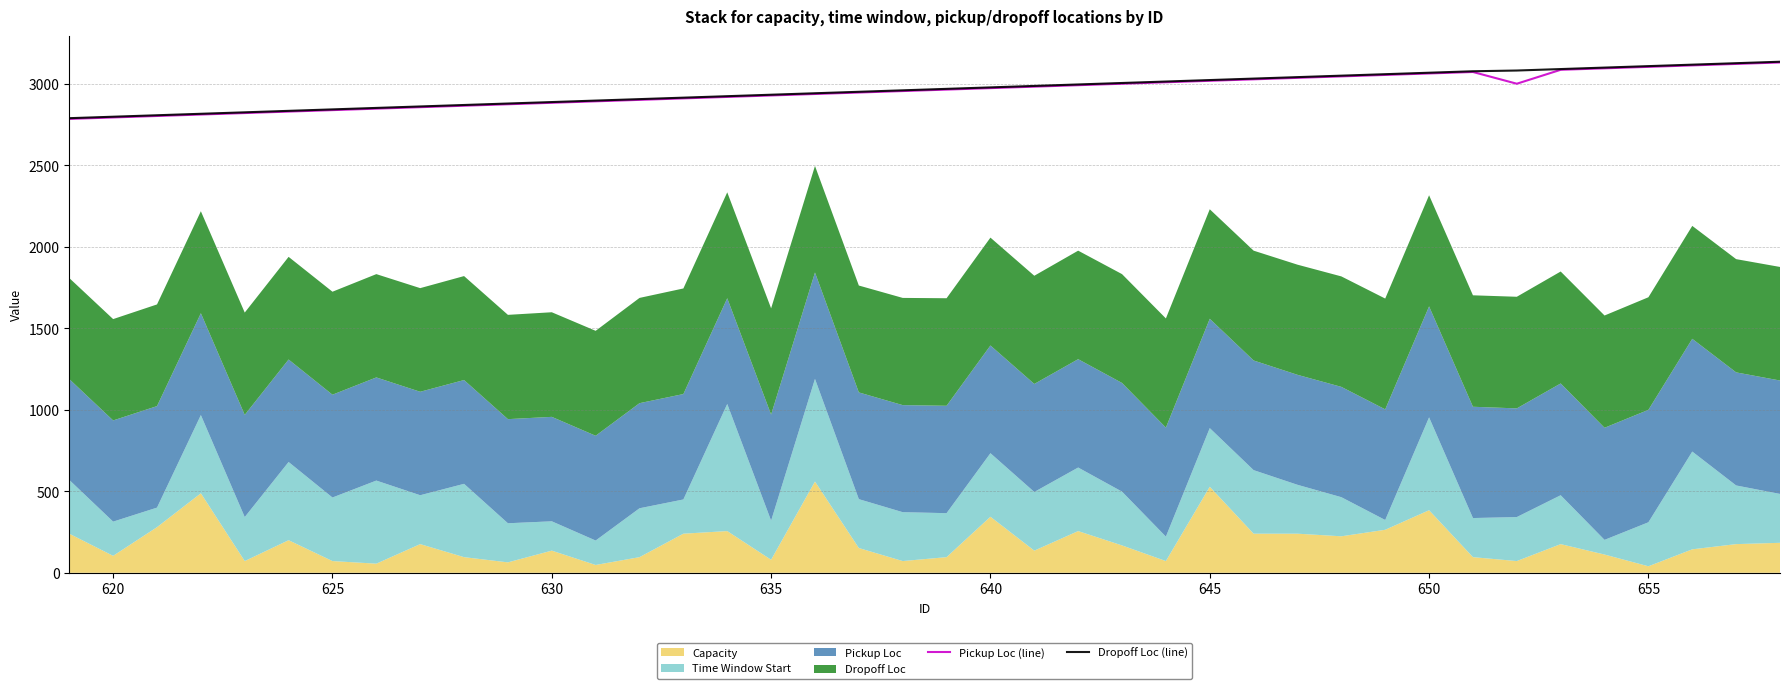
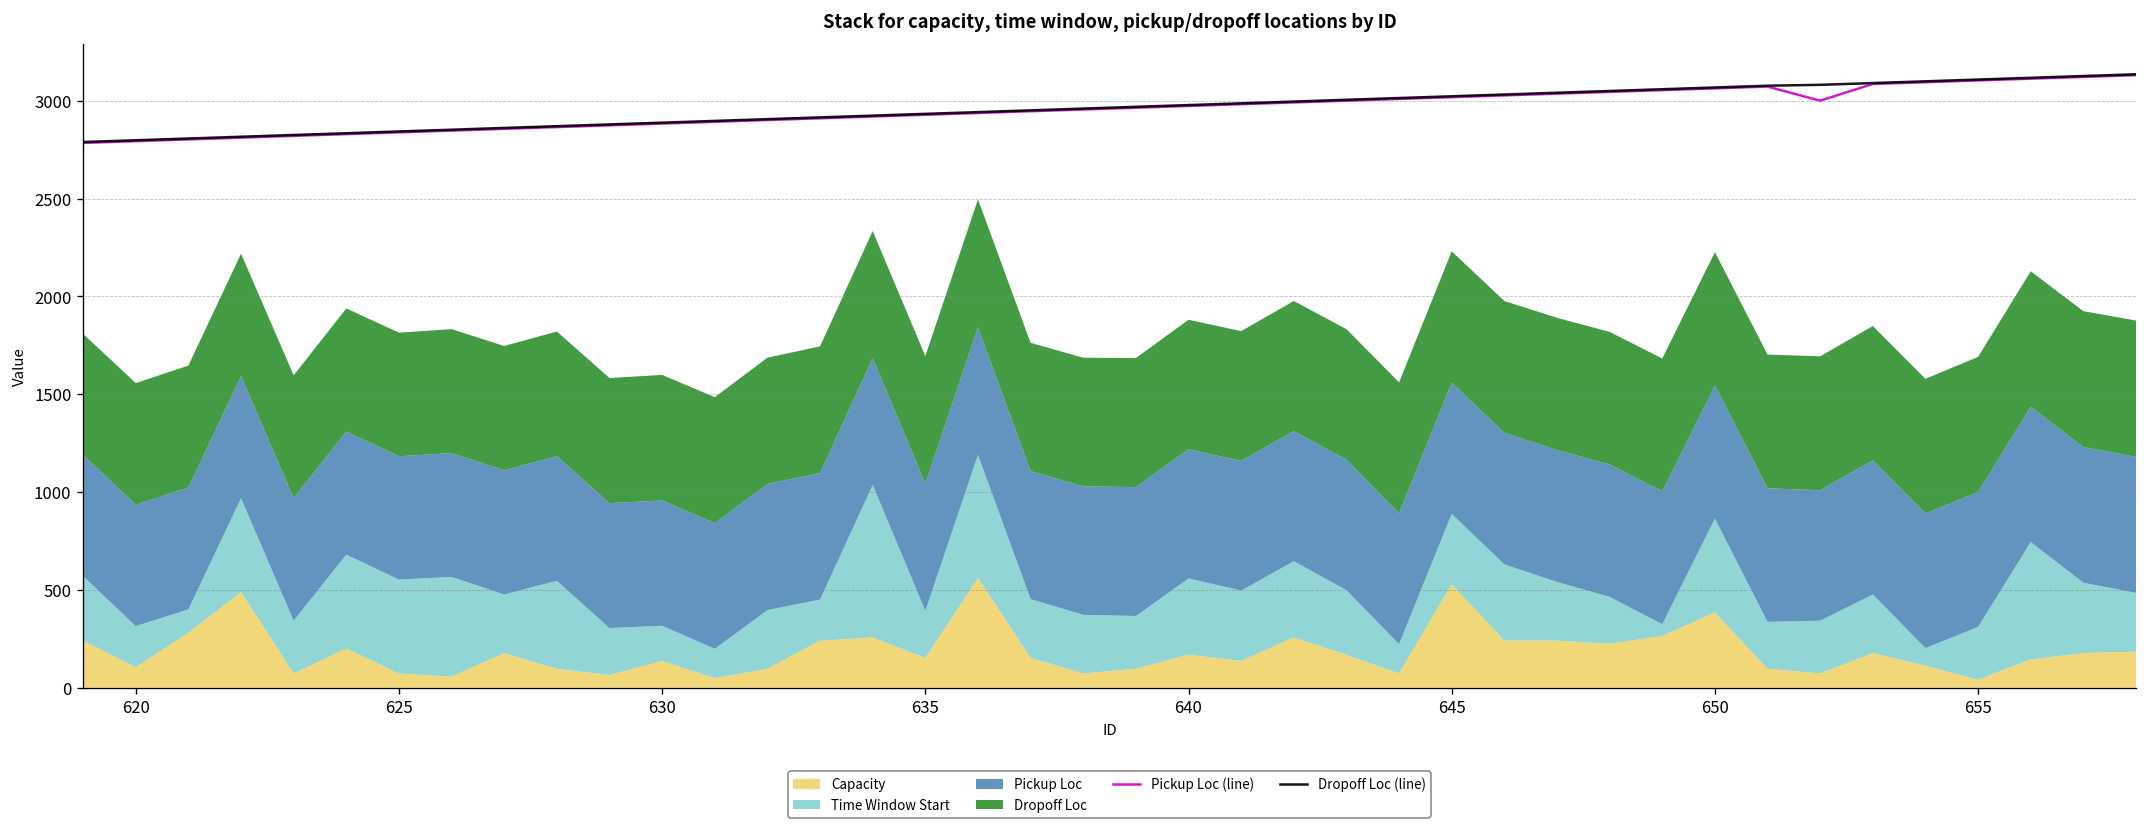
  {
    "Capacity": {
      "620": 100,
      "625": 70,
      "630": 140,
-     "635": 80,
-     "640": 340,
+     "635": 150,
+     "640": 170,
      "645": 530,
      "650": 380,
      "655": 40
    },
    "Time Window Start": {
      "620": 210,
-     "625": 390,
+     "625": 480,
      "630": 180,
      "635": 240,
      "640": 390,
      "645": 360,
-     "650": 570,
+     "650": 480,
      "655": 270
    },
    "Pickup Loc": {
      "620": 620,
      "625": 630,
      "630": 640,
      "635": 650,
      "640": 660,
      "645": 670,
      "650": 680,
      "655": 690
    },
    "Dropoff Loc": {
      "620": 620,
      "625": 630,
      "630": 640,
      "635": 650,
      "640": 660,
      "645": 670,
      "650": 680,
      "655": 690
    }
  }
